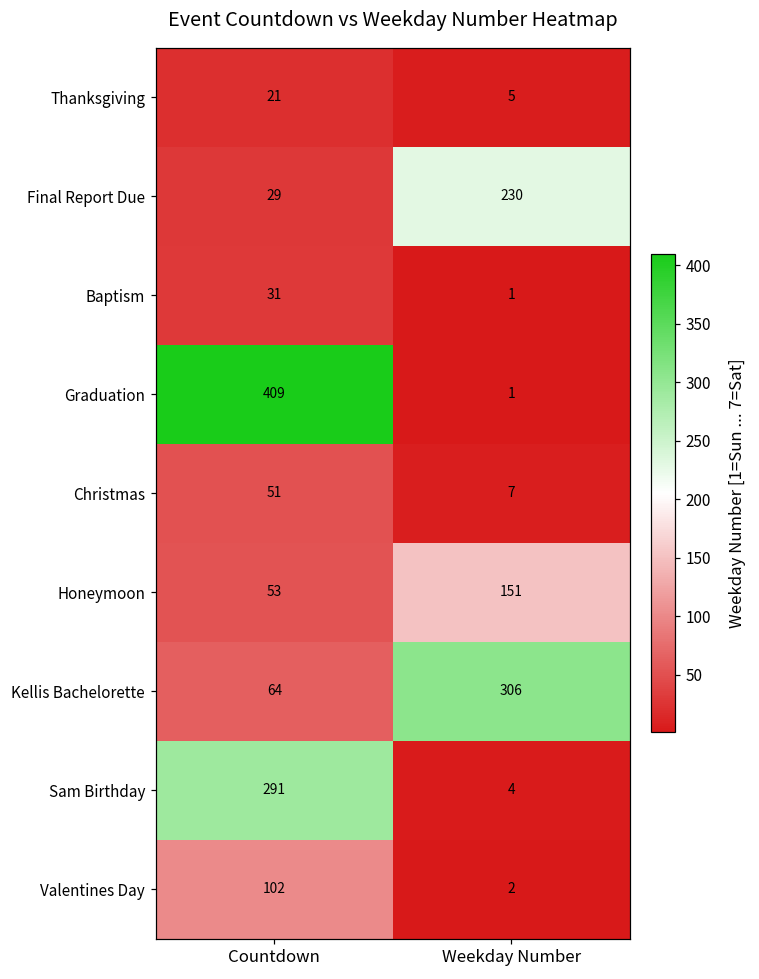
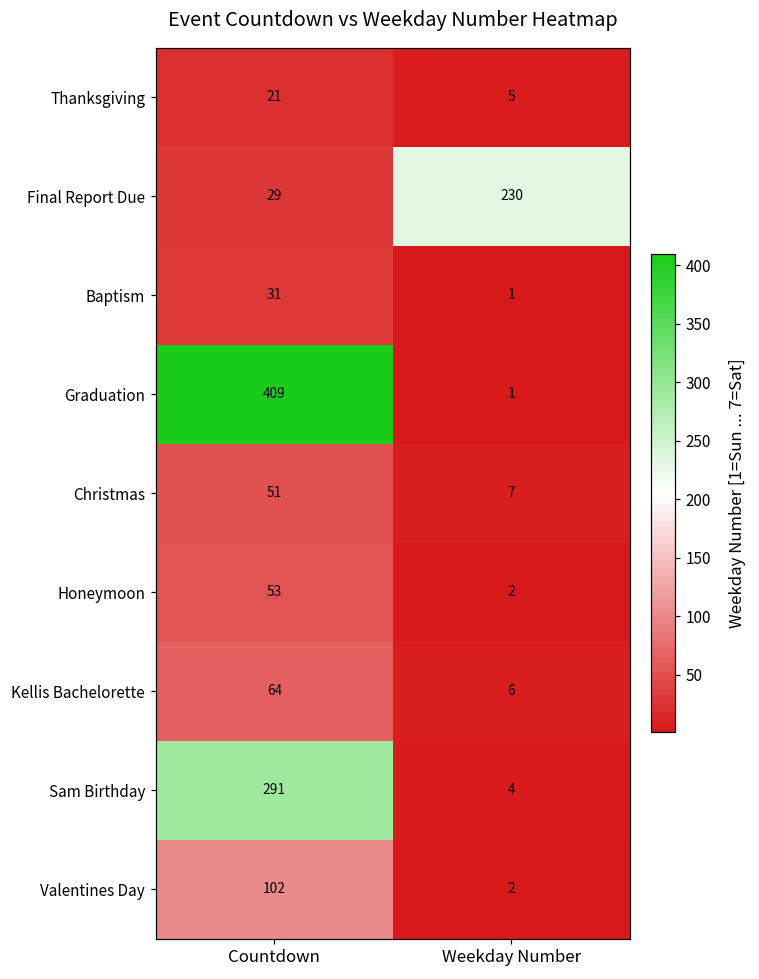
  {
    "Thanksgiving": {
      "Countdown": 21,
      "Weekday Number": 5
    },
    "Final Report Due": {
      "Countdown": 29,
      "Weekday Number": 230
    },
    "Baptism": {
      "Countdown": 31,
      "Weekday Number": 1
    },
    "Graduation": {
      "Countdown": 409,
      "Weekday Number": 1
    },
    "Christmas": {
      "Countdown": 51,
      "Weekday Number": 7
    },
    "Honeymoon": {
      "Countdown": 53,
-     "Weekday Number": 151
+     "Weekday Number": 2
    },
    "Kellis Bachelorette": {
      "Countdown": 64,
-     "Weekday Number": 306
+     "Weekday Number": 6
    },
    "Sam Birthday": {
      "Countdown": 291,
      "Weekday Number": 4
    },
    "Valentines Day": {
      "Countdown": 102,
      "Weekday Number": 2
    }
  }
